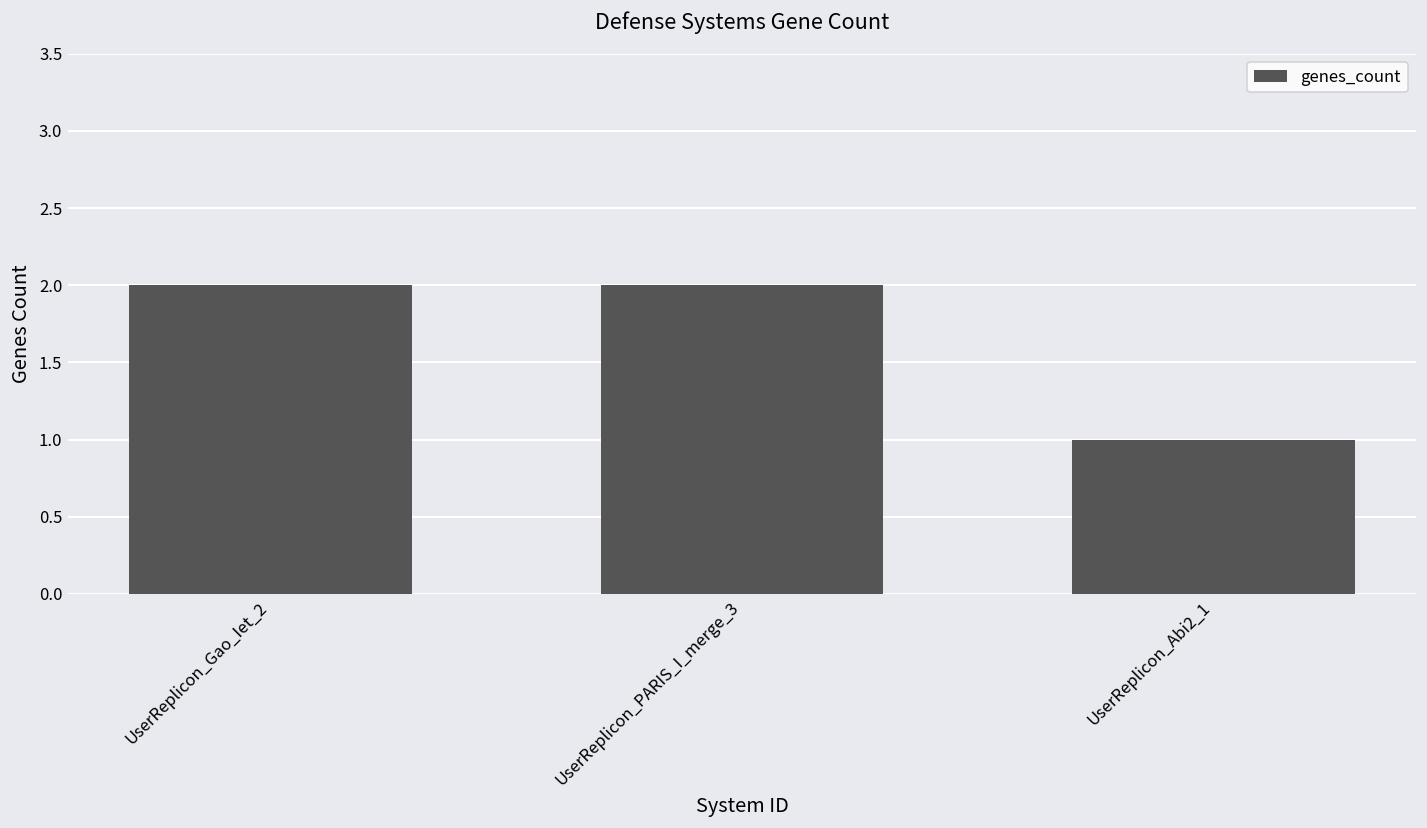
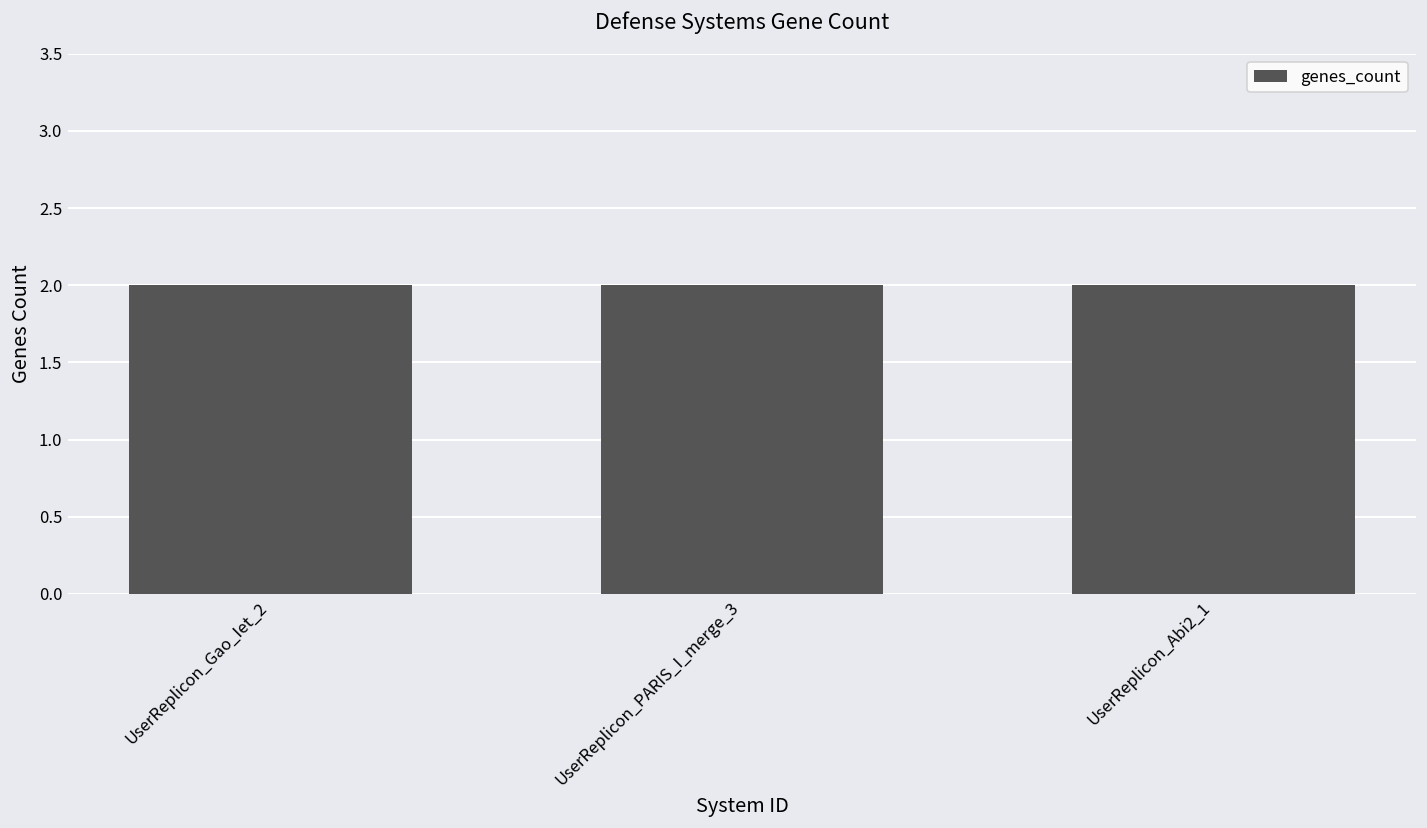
  {
    "UserReplicon_Gao_Iet_2": 2,
    "UserReplicon_PARIS_I_merge_3": 2,
-   "UserReplicon_Abi2_1": 1
+   "UserReplicon_Abi2_1": 2
  }
